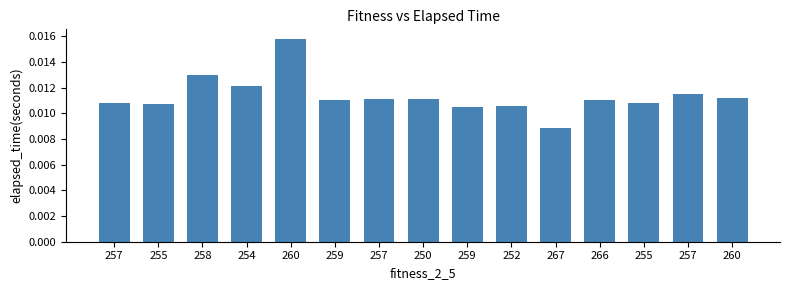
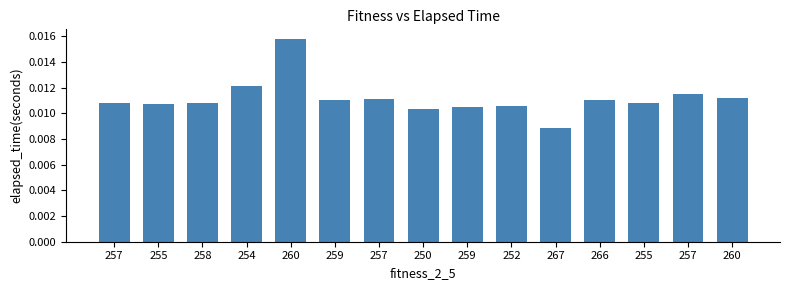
  {
-   "258": 0.0130,
+   "258": 0.0108,
    "254": 0.0121,
-   "250": 0.0111,
+   "250": 0.0103,
    "252": 0.0106,
    "267": 0.0089,
    "266": 0.0111
  }
